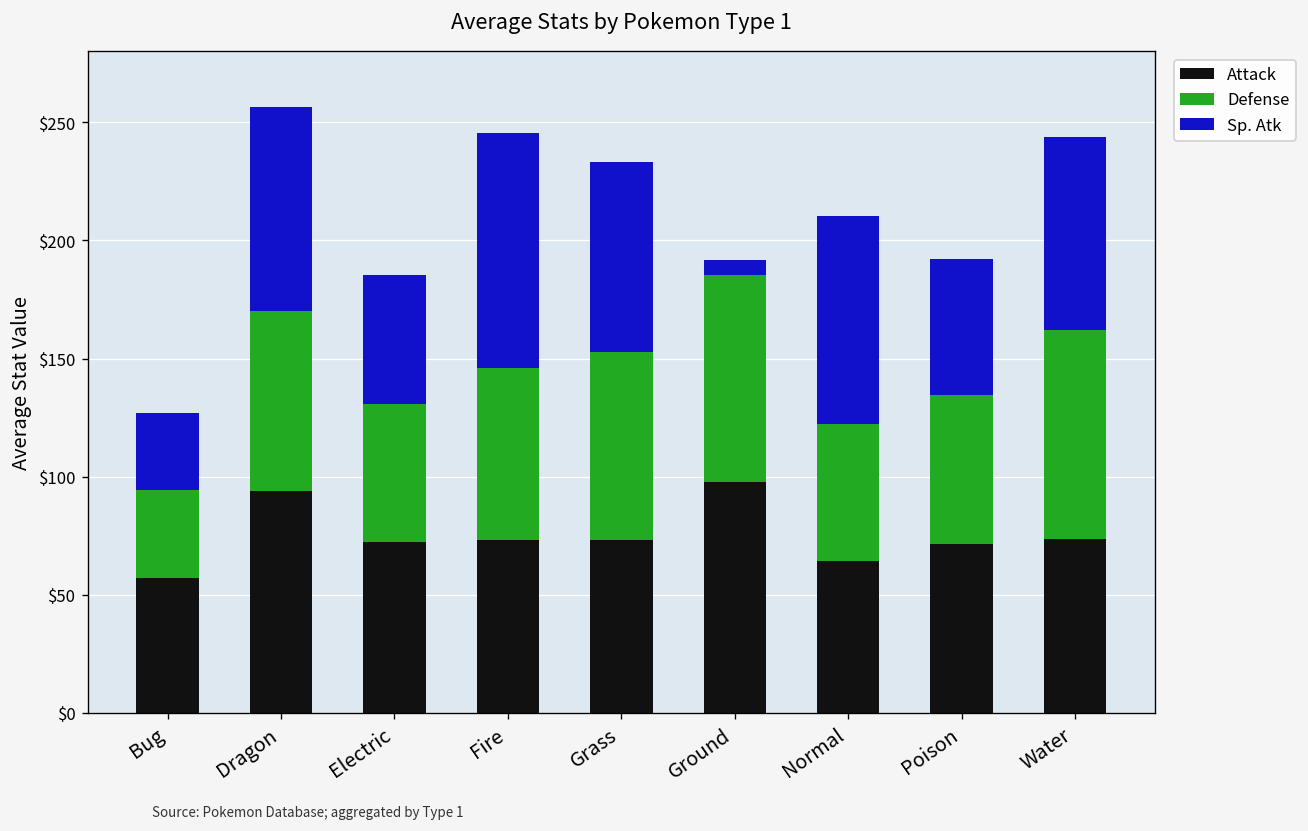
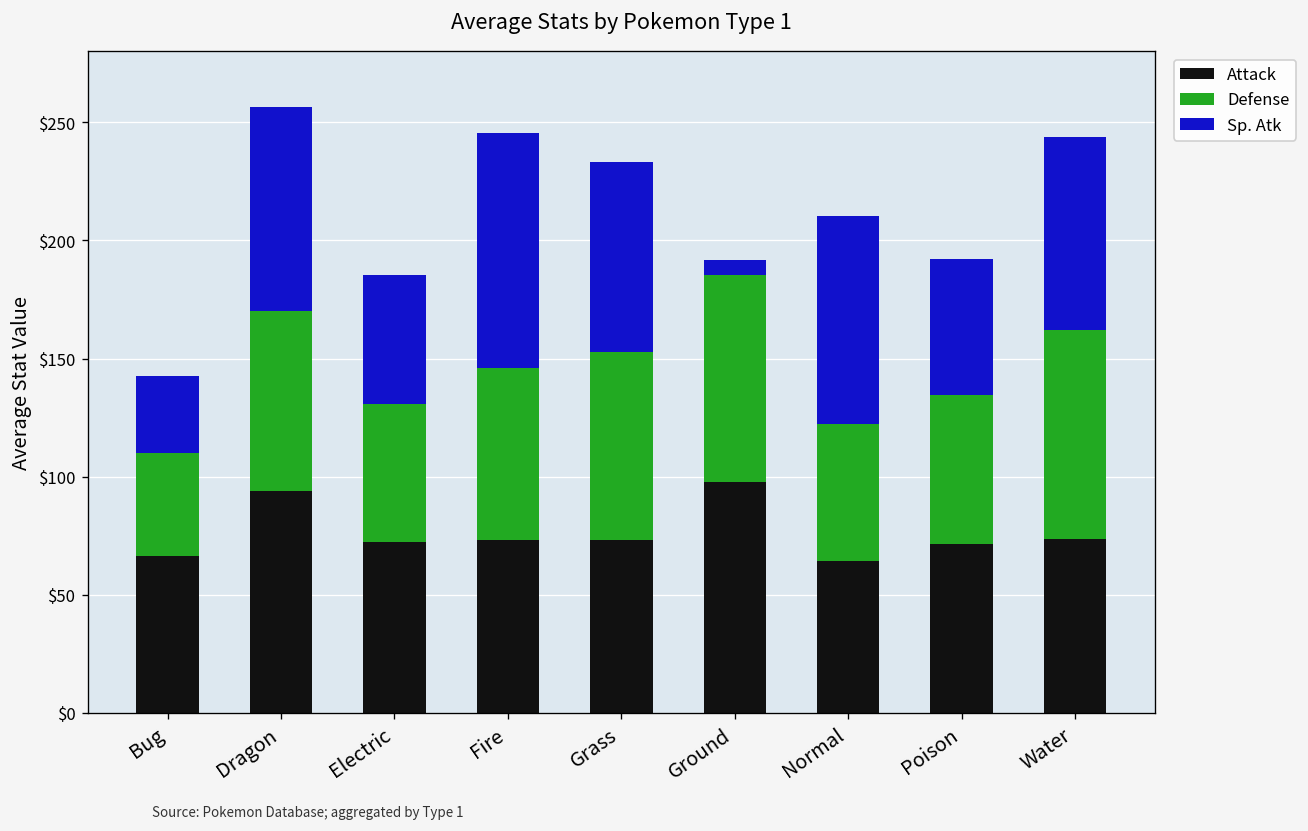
  {
    "Attack": {
-     "Bug": "$57",
+     "Bug": "$66",
      "Dragon": "$94",
      "Electric": "$73",
      "Fire": "$73",
      "Grass": "$73",
      "Ground": "$98",
      "Normal": "$64",
      "Poison": "$72",
      "Water": "$74"
    },
    "Defense": {
-     "Bug": "$38",
+     "Bug": "$44",
      "Dragon": "$76",
      "Electric": "$58",
      "Fire": "$73",
      "Grass": "$80",
      "Ground": "$88",
      "Normal": "$58",
      "Poison": "$63",
      "Water": "$89"
    },
    "Sp. Atk": {
      "Bug": "$33",
      "Dragon": "$87",
      "Electric": "$55",
      "Fire": "$100",
      "Grass": "$80",
      "Ground": "$6",
      "Normal": "$88",
      "Poison": "$58",
      "Water": "$82"
    }
  }
